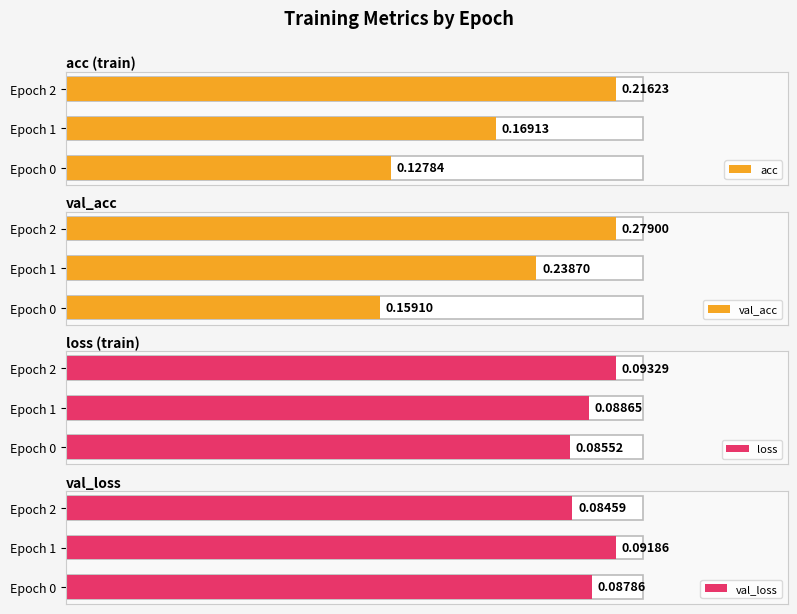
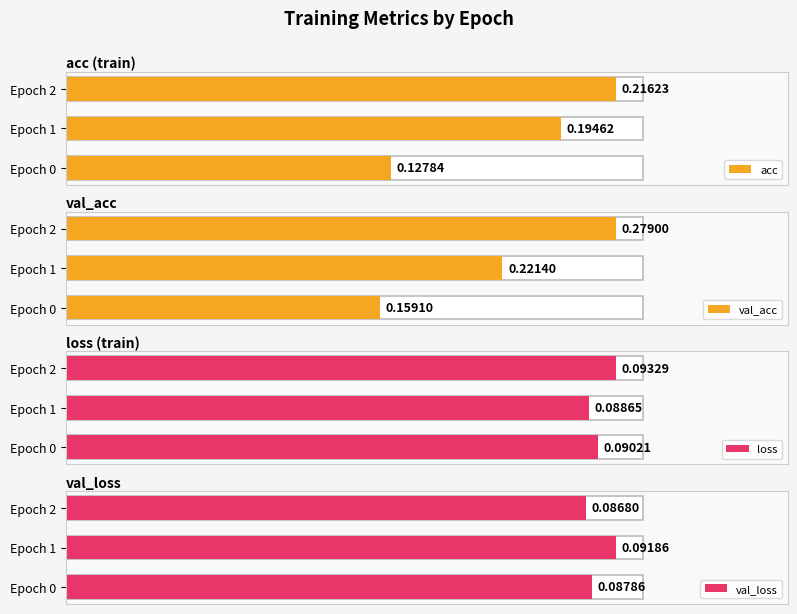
  {
    "acc (train)": {
      "acc": {
-       "Epoch 1": 0.16913
+       "Epoch 1": 0.19462
      }
    },
    "val_acc": {
      "val_acc": {
-       "Epoch 1": 0.23870
+       "Epoch 1": 0.22140
      }
    },
    "loss (train)": {
      "loss": {
-       "Epoch 0": 0.08552
+       "Epoch 0": 0.09021
      }
    },
    "val_loss": {
      "val_loss": {
-       "Epoch 2": 0.08459
+       "Epoch 2": 0.08680
      }
    }
  }
